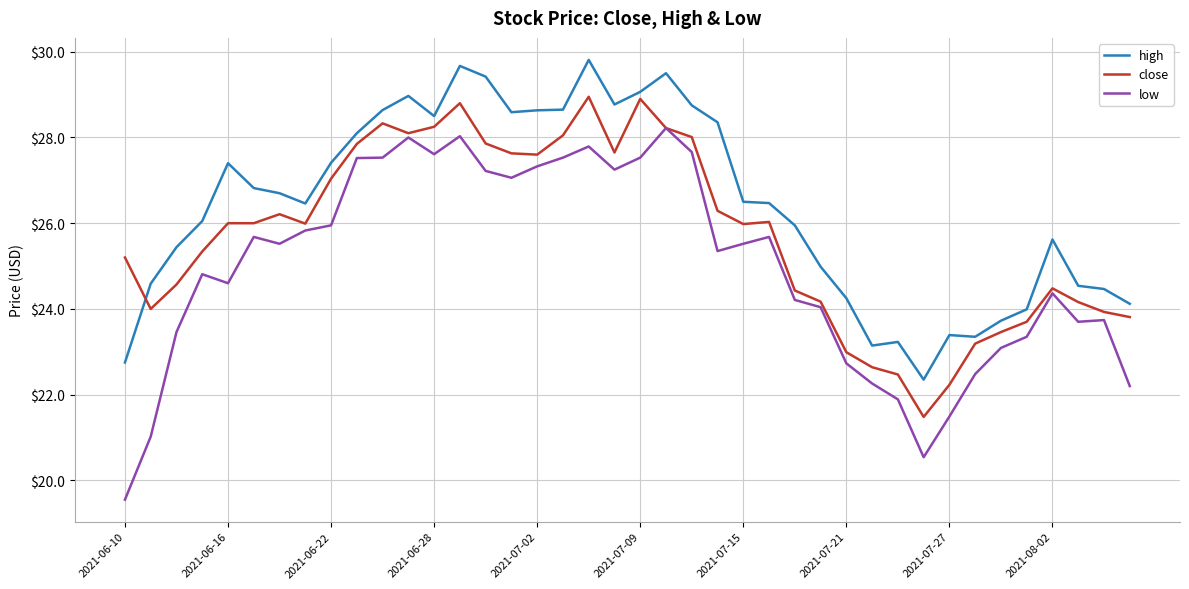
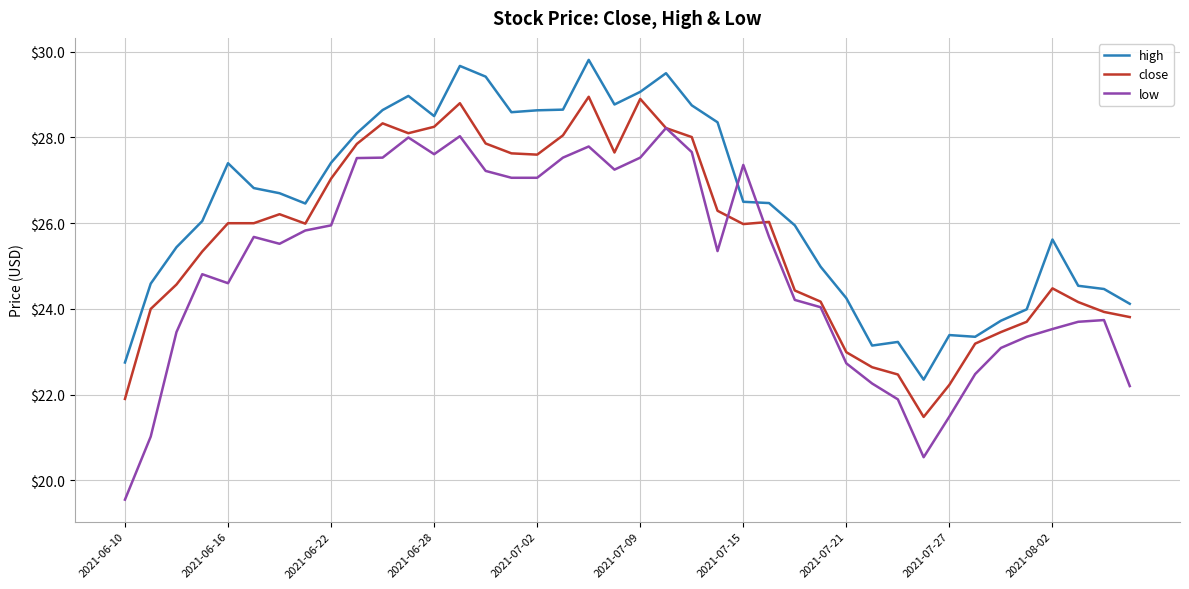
  {
    "high": {
      "2021-06-10": "$22.8",
      "2021-06-16": "$27.4",
      "2021-06-22": "$27.4",
      "2021-06-28": "$28.5",
      "2021-07-02": "$28.6",
      "2021-07-09": "$29.1",
      "2021-07-15": "$26.5",
      "2021-07-21": "$24.3",
      "2021-07-27": "$23.4",
      "2021-08-02": "$25.6"
    },
    "close": {
-     "2021-06-10": "$25.2",
+     "2021-06-10": "$21.9",
      "2021-06-16": "$26.0",
      "2021-06-22": "$27.0",
      "2021-06-28": "$28.3",
      "2021-07-02": "$27.6",
      "2021-07-09": "$28.9",
      "2021-07-15": "$26.0",
      "2021-07-21": "$23.0",
      "2021-07-27": "$22.2",
      "2021-08-02": "$24.5"
    },
    "low": {
      "2021-06-10": "$19.5",
      "2021-06-16": "$24.6",
      "2021-06-22": "$26.0",
      "2021-06-28": "$27.6",
-     "2021-07-02": "$27.3",
+     "2021-07-02": "$27.1",
      "2021-07-09": "$27.5",
-     "2021-07-15": "$25.5",
+     "2021-07-15": "$27.4",
      "2021-07-21": "$22.7",
      "2021-07-27": "$21.5",
-     "2021-08-02": "$24.4"
+     "2021-08-02": "$23.5"
    }
  }
